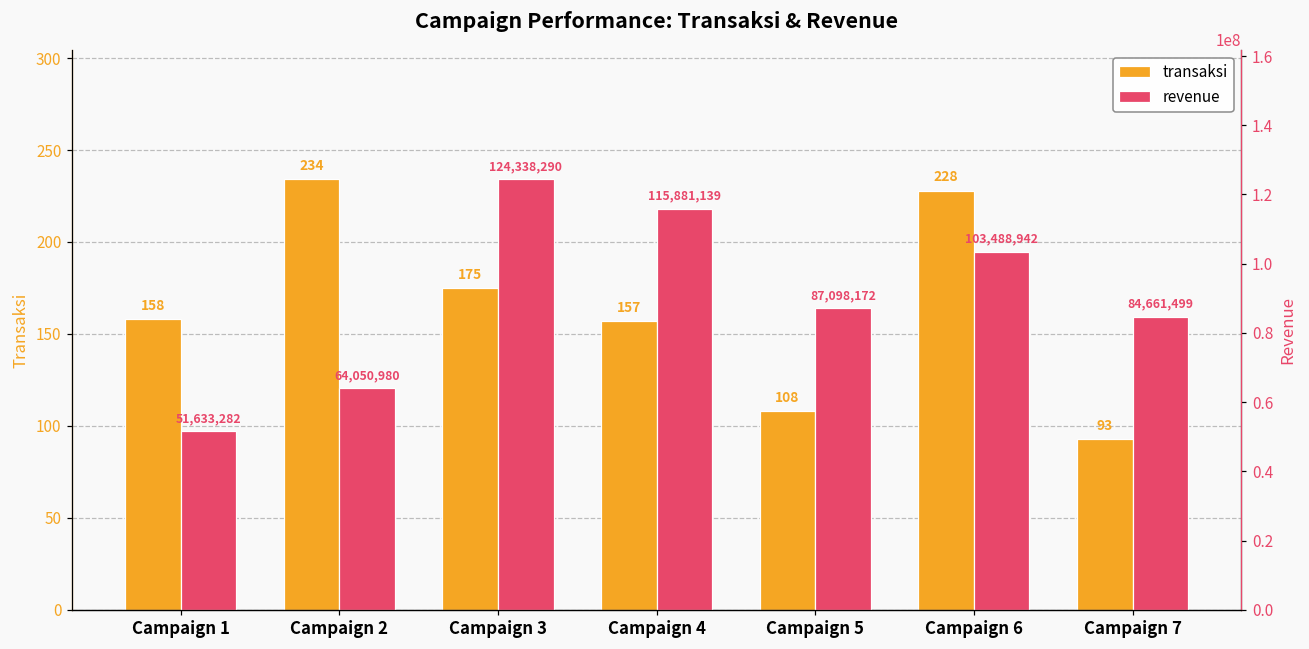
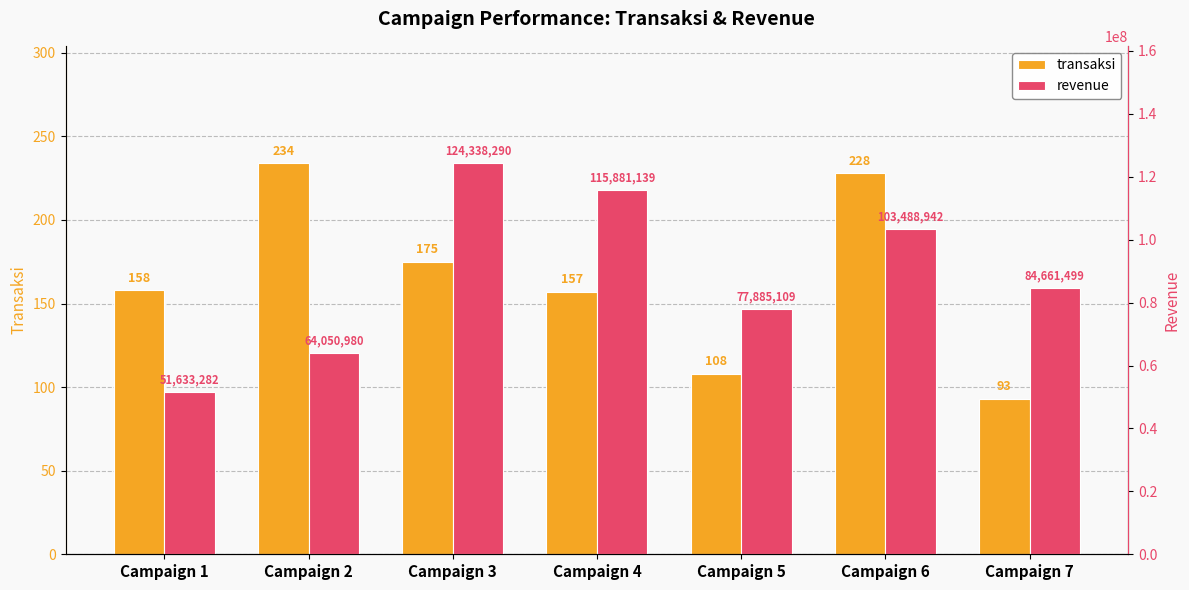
  {
    "transaksi": {
      "Campaign 1": "158",
      "Campaign 2": "234",
      "Campaign 3": "175",
      "Campaign 4": "157",
      "Campaign 5": "108",
      "Campaign 6": "228",
      "Campaign 7": "93"
    },
    "revenue": {
      "Campaign 1": "51,633,282",
      "Campaign 2": "64,050,980",
      "Campaign 3": "124,338,290",
      "Campaign 4": "115,881,139",
-     "Campaign 5": "87,098,172",
+     "Campaign 5": "77,885,109",
      "Campaign 6": "103,488,942",
      "Campaign 7": "84,661,499"
    }
  }
